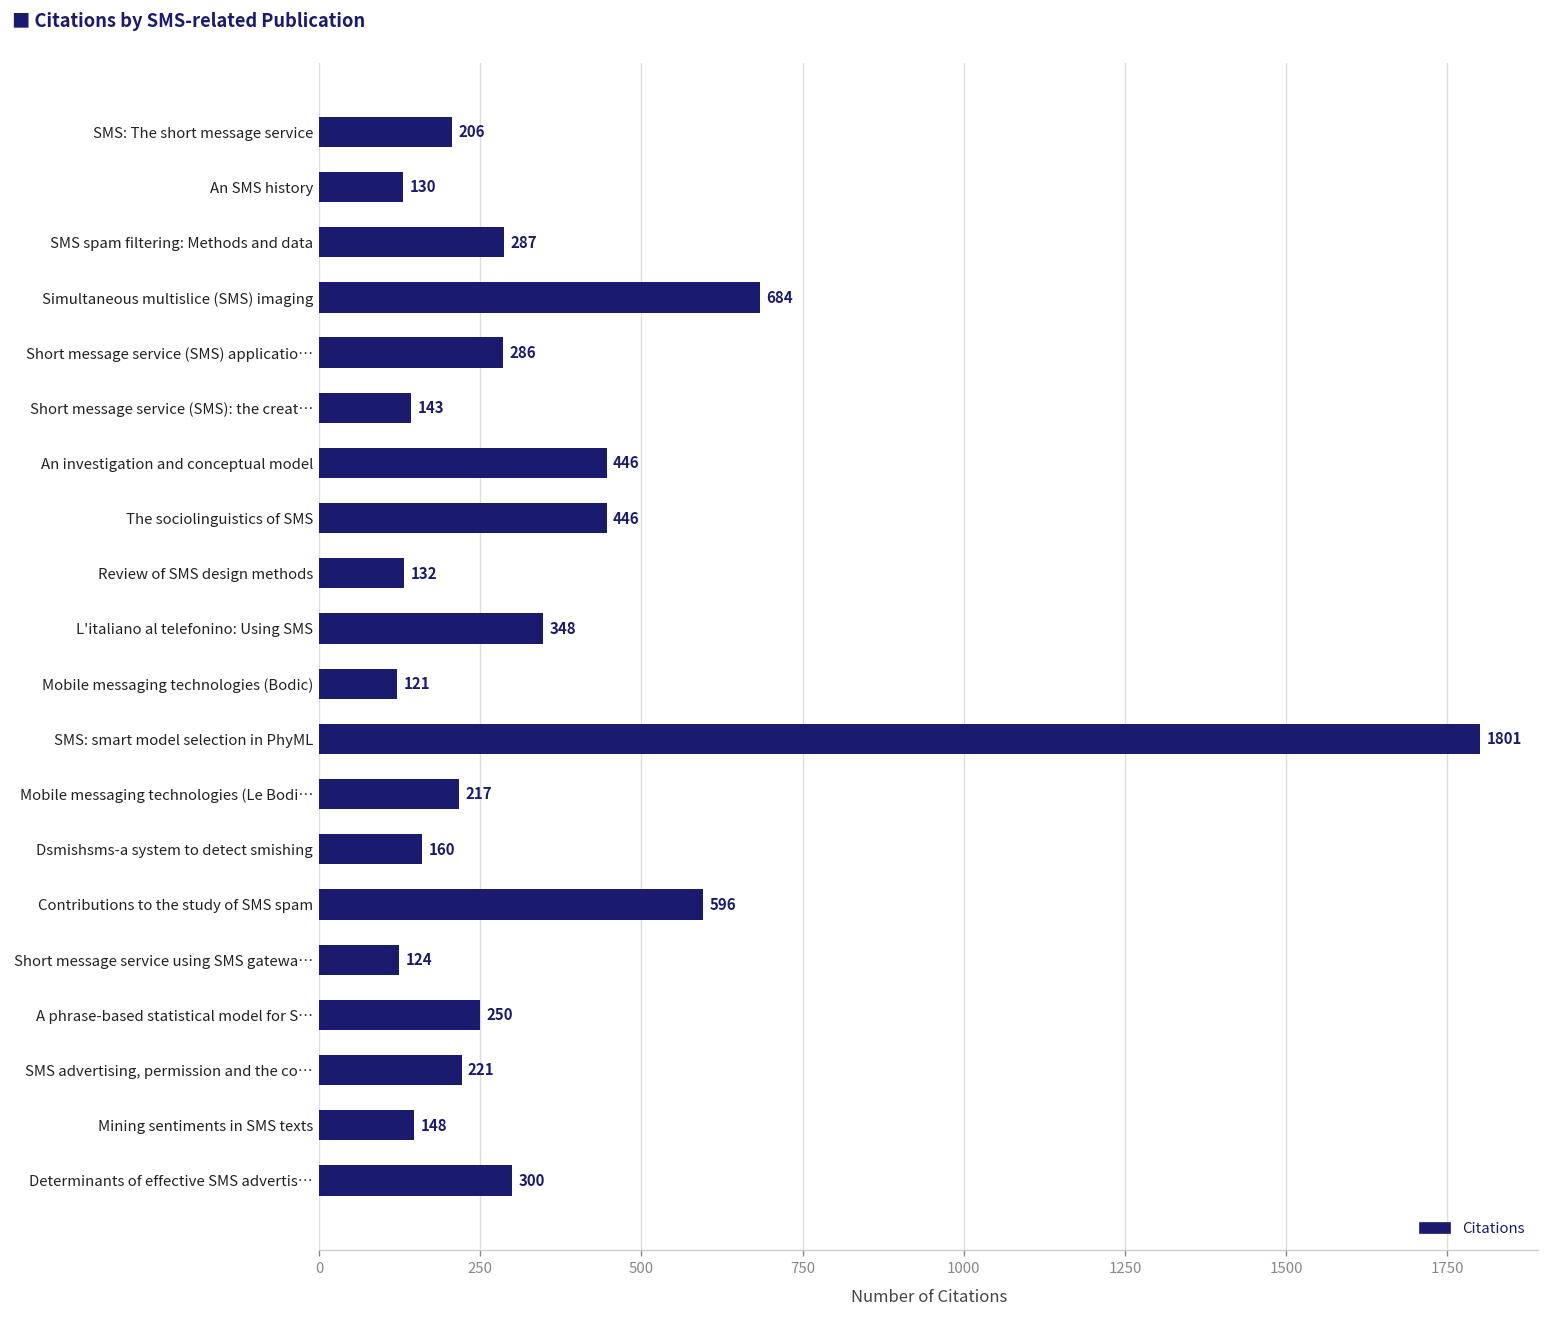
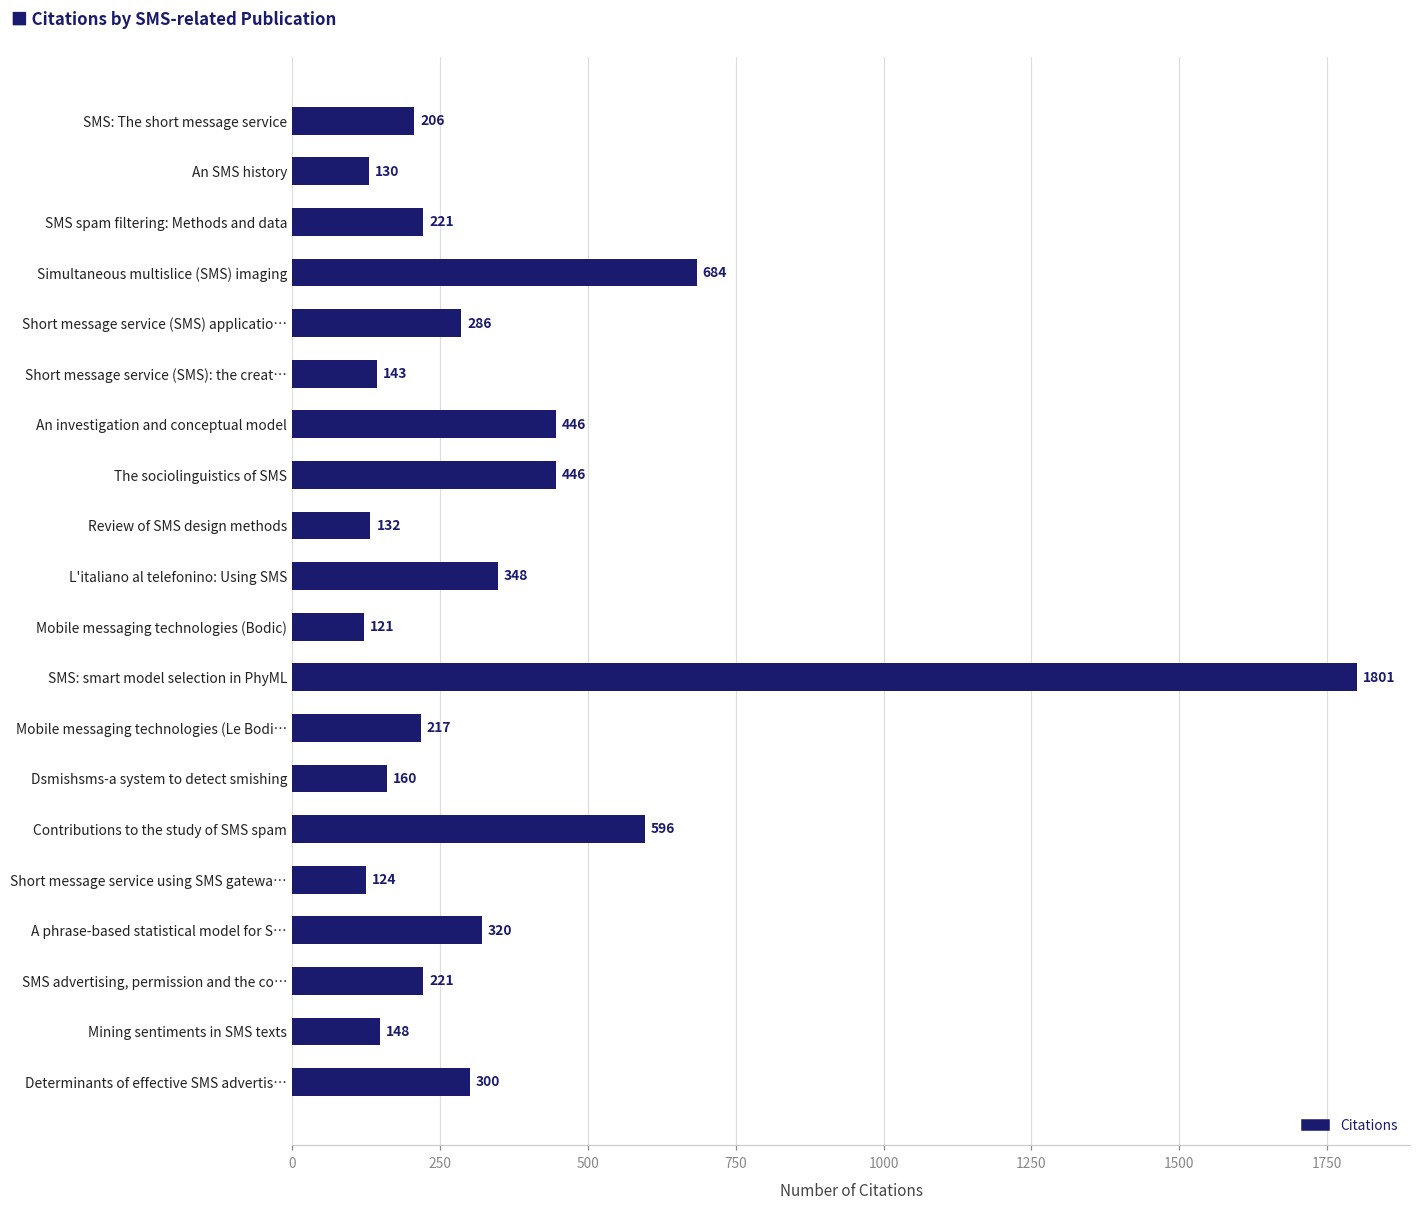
  {
    "SMS: The short message service": 206,
    "An SMS history": 130,
-   "SMS spam filtering: Methods and data": 287,
+   "SMS spam filtering: Methods and data": 221,
    "Simultaneous multislice (SMS) imaging": 684,
    "Short message service (SMS) applicatio…": 286,
    "Short message service (SMS): the creat…": 143,
    "An investigation and conceptual model": 446,
    "The sociolinguistics of SMS": 446,
    "Review of SMS design methods": 132,
    "L'italiano al telefonino: Using SMS": 348,
    "Mobile messaging technologies (Bodic)": 121,
    "SMS: smart model selection in PhyML": 1801,
    "Mobile messaging technologies (Le Bodi…": 217,
    "Dsmishsms-a system to detect smishing": 160,
    "Contributions to the study of SMS spam": 596,
    "Short message service using SMS gatewa…": 124,
-   "A phrase-based statistical model for S…": 250,
+   "A phrase-based statistical model for S…": 320,
    "SMS advertising, permission and the co…": 221,
    "Mining sentiments in SMS texts": 148,
    "Determinants of effective SMS advertis…": 300
  }
